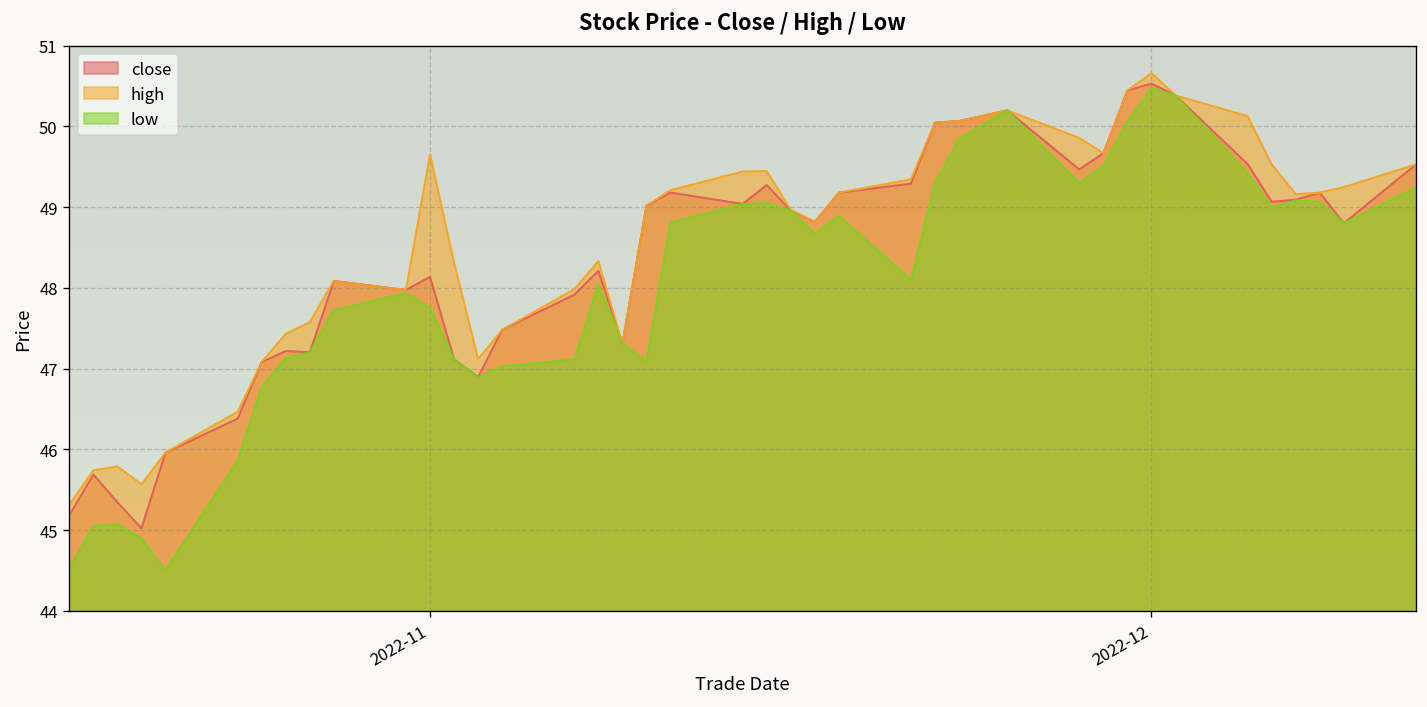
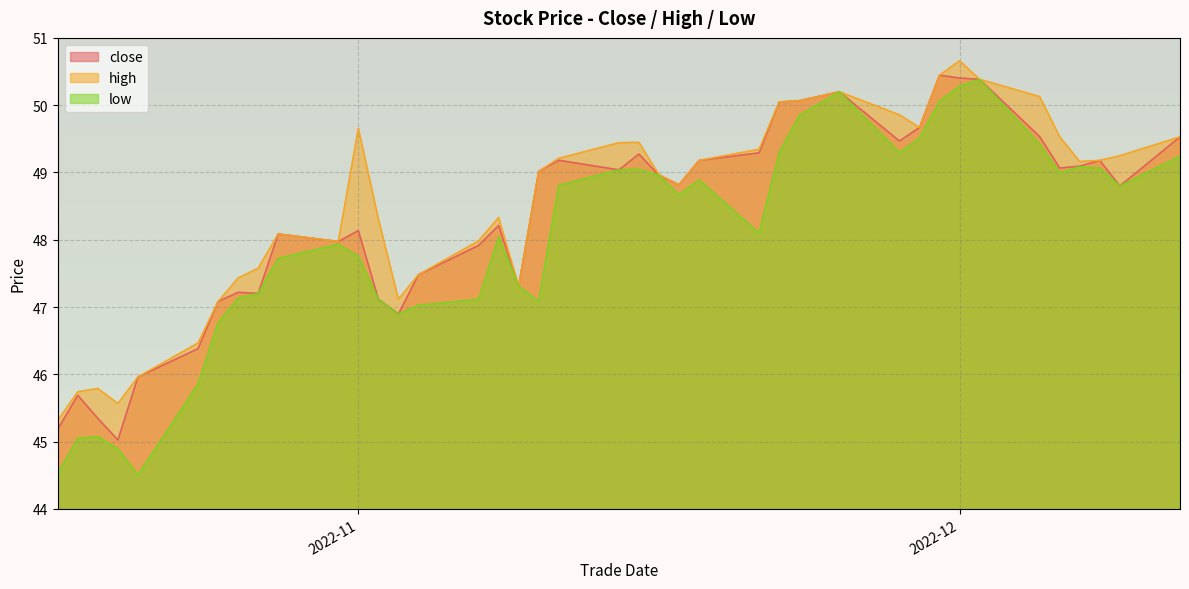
  {
    "close": {
      "2022-11": 48.1,
-     "2022-12": 50.5
+     "2022-12": 50.4
    },
    "high": {
      "2022-11": 49.7,
      "2022-12": 50.7
    },
    "low": {
      "2022-11": 47.8,
-     "2022-12": 50.5
+     "2022-12": 50.3
    }
  }
